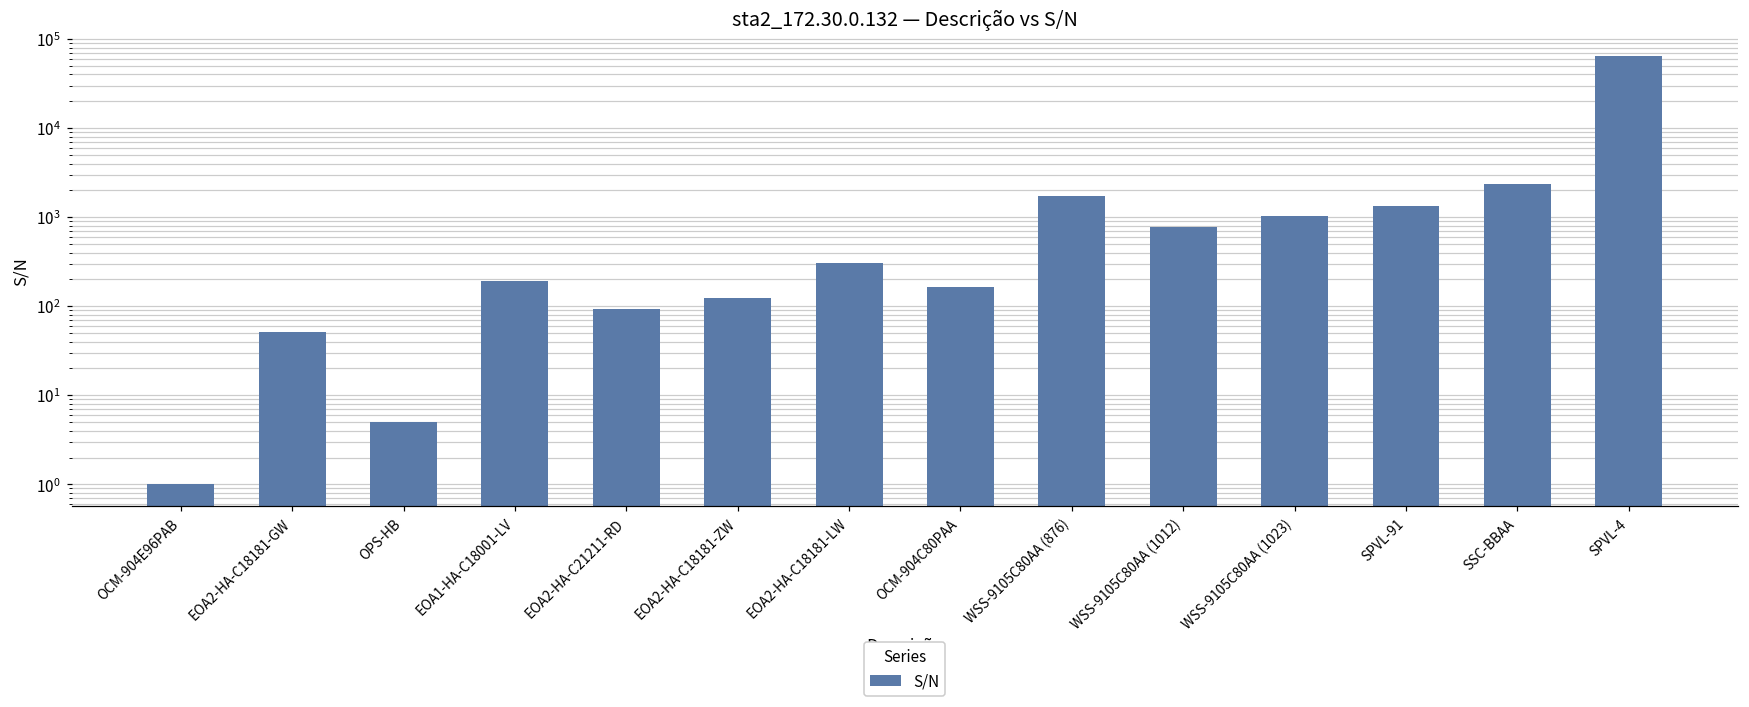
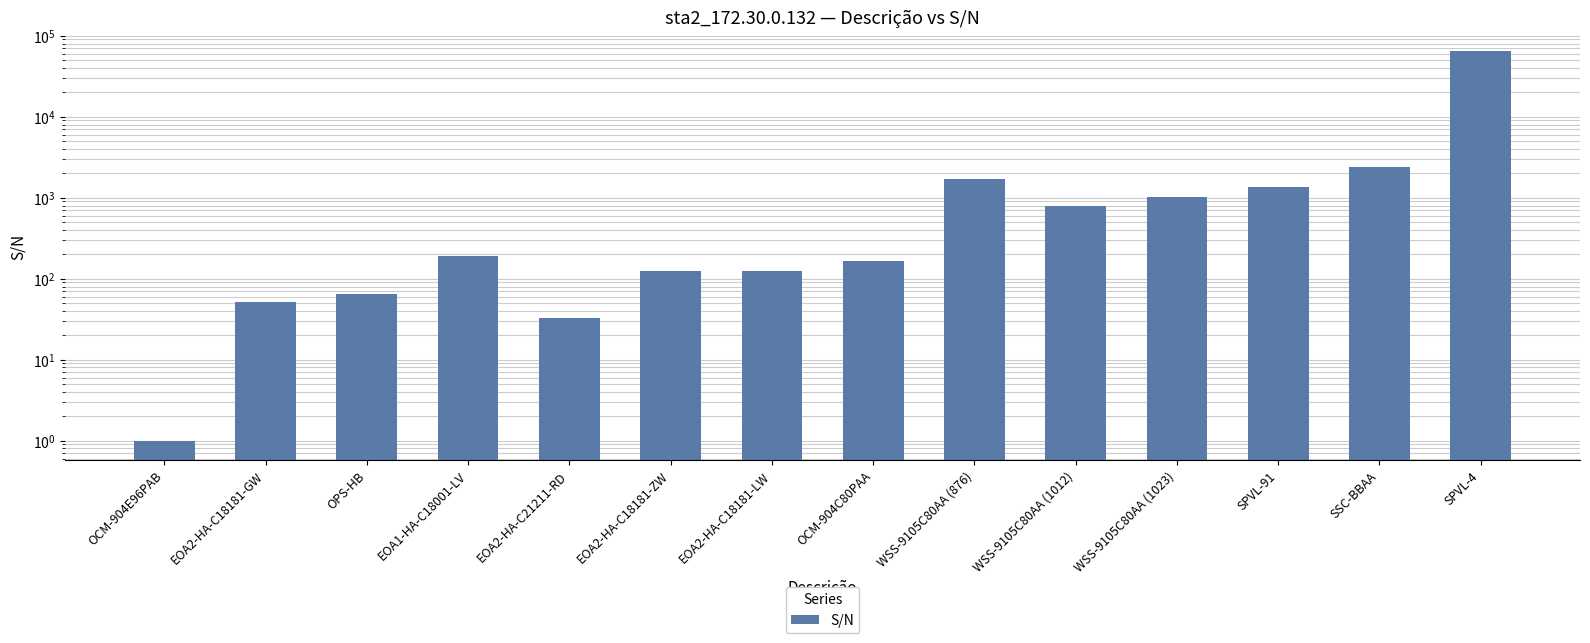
  {
    "OCM-904E96PAB": 1,
    "EOA2-HA-C18181-GW": 50,
-   "OPS-HB": 5,
+   "OPS-HB": 70,
    "EOA1-HA-C18001-LV": 190,
-   "EOA2-HA-C21211-RD": 90,
+   "EOA2-HA-C21211-RD": 33,
    "EOA2-HA-C18181-ZW": 130,
-   "EOA2-HA-C18181-LW": 300,
+   "EOA2-HA-C18181-LW": 130,
    "OCM-904C80PAA": 160,
    "WSS-9105C80AA (876)": 1700,
    "WSS-9105C80AA (1012)": 800,
    "WSS-9105C80AA (1023)": 1000,
    "SPVL-91": 1300,
    "SSC-BBAA": 2400,
    "SPVL-4": 60000
  }
